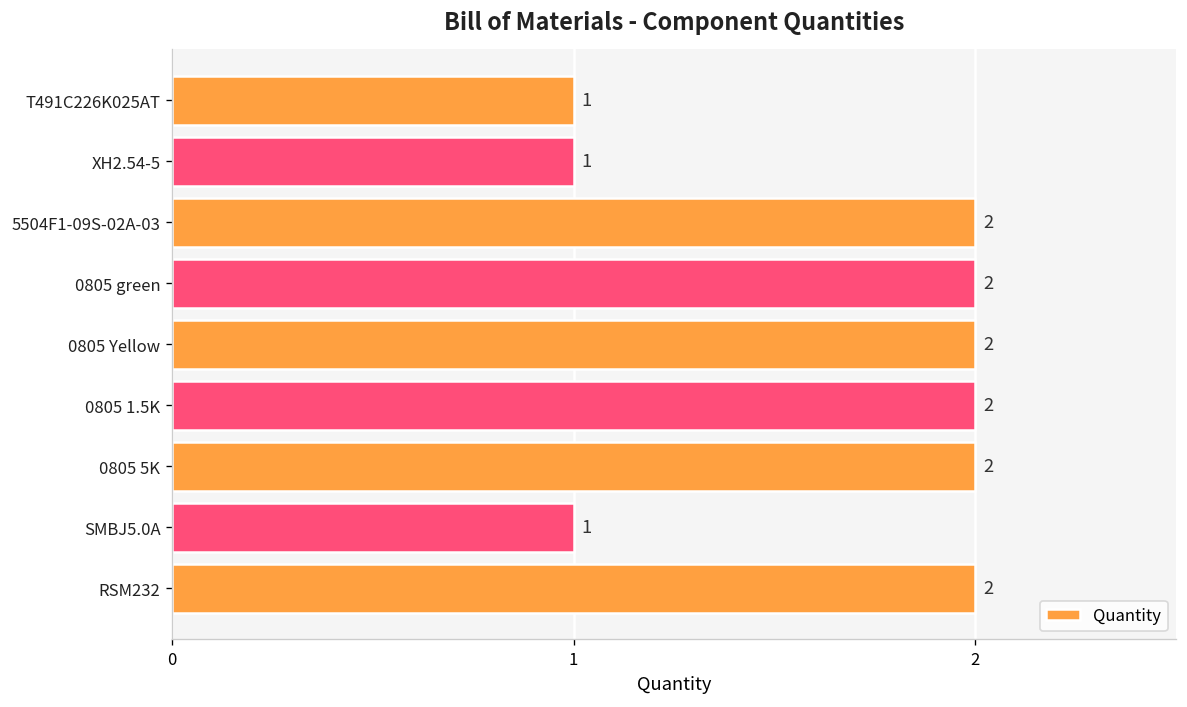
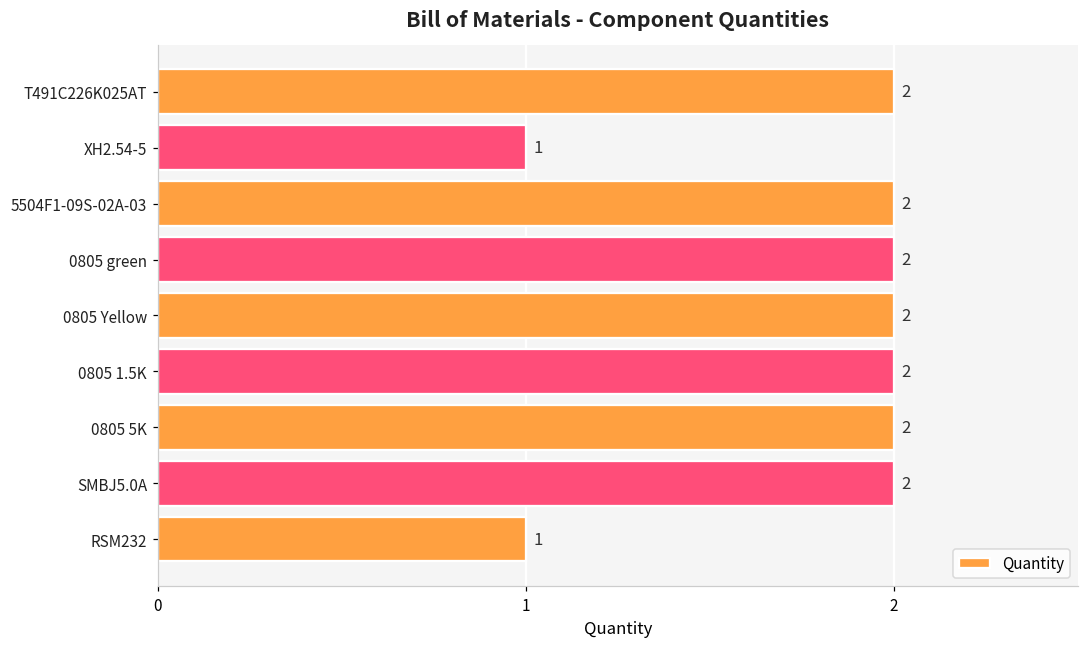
  {
-   "T491C226K025AT": 1,
+   "T491C226K025AT": 2,
    "XH2.54-5": 1,
    "5504F1-09S-02A-03": 2,
    "0805 green": 2,
    "0805 Yellow": 2,
    "0805 1.5K": 2,
    "0805 5K": 2,
-   "SMBJ5.0A": 1,
-   "RSM232": 2
+   "SMBJ5.0A": 2,
+   "RSM232": 1
  }
